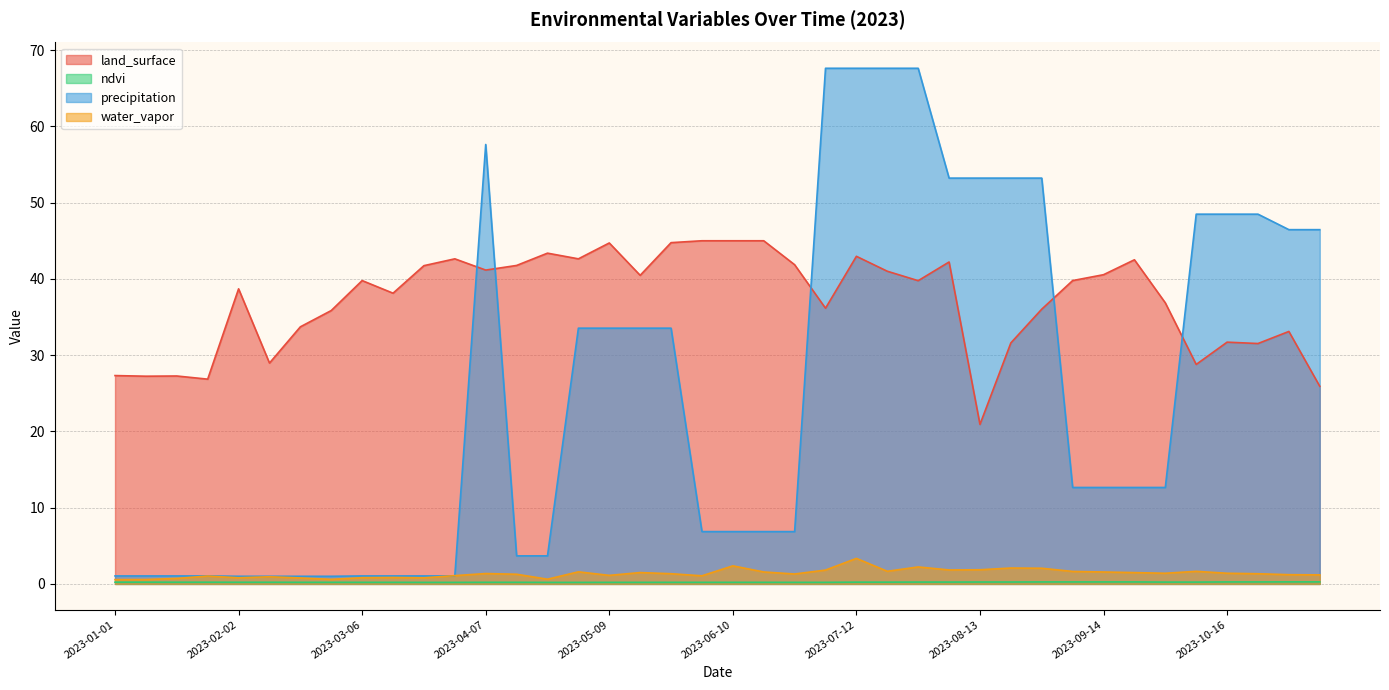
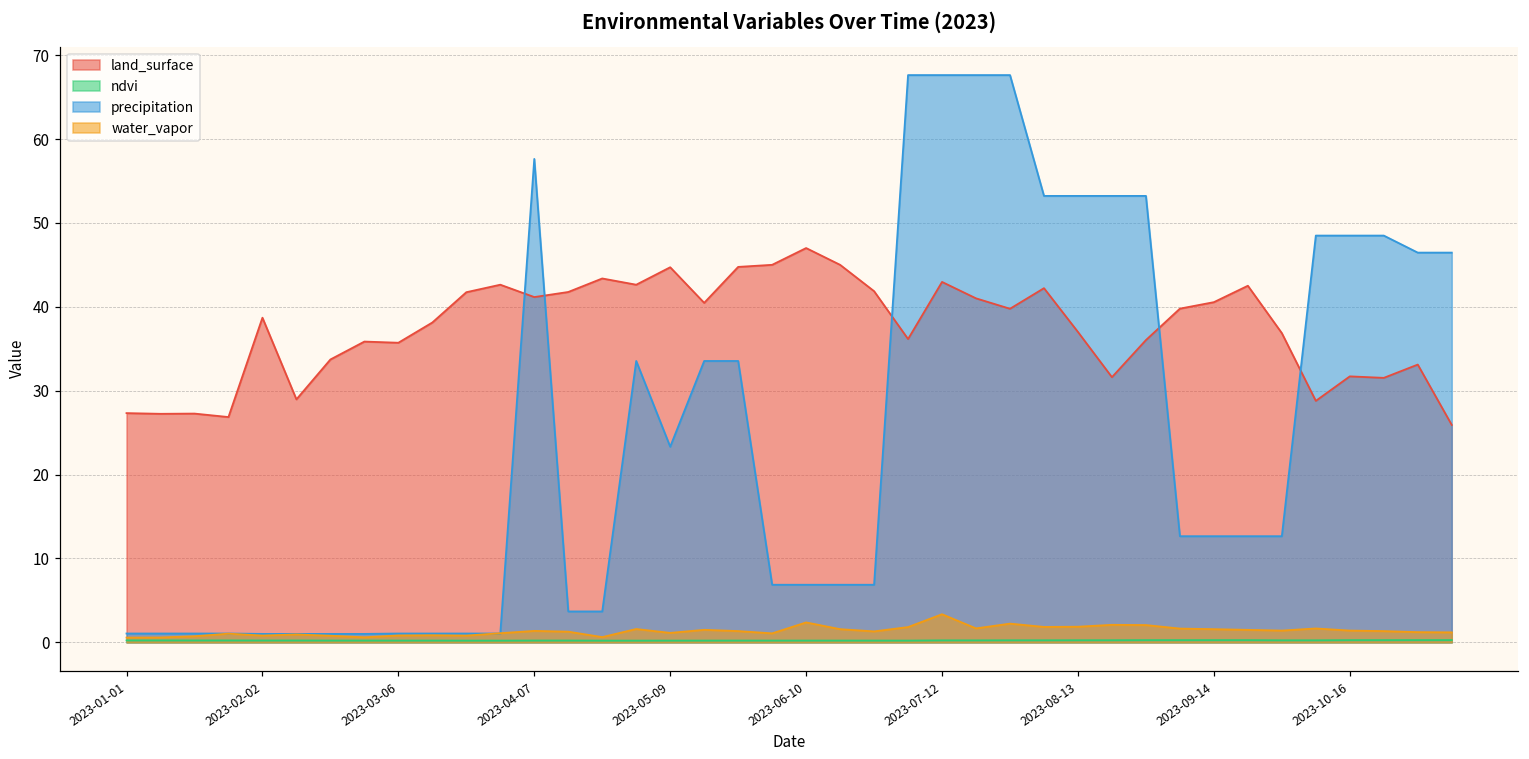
  {
    "land_surface": {
      "2023-01-01": 27,
      "2023-02-02": 39,
-     "2023-03-06": 40,
+     "2023-03-06": 36,
      "2023-04-07": 41,
      "2023-05-09": 45,
-     "2023-06-10": 45,
+     "2023-06-10": 47,
      "2023-07-12": 43,
-     "2023-08-13": 21,
+     "2023-08-13": 37,
      "2023-09-14": 41,
      "2023-10-16": 32
    },
    "ndvi": {
      "2023-01-01": 0,
      "2023-02-02": 0,
      "2023-03-06": 0,
      "2023-04-07": 0,
      "2023-05-09": 0,
      "2023-06-10": 0,
      "2023-07-12": 0,
      "2023-08-13": 0,
      "2023-09-14": 0,
      "2023-10-16": 0
    },
    "precipitation": {
      "2023-01-01": 1,
      "2023-04-07": 58,
-     "2023-05-09": 34,
+     "2023-05-09": 23,
      "2023-06-10": 7,
      "2023-07-12": 68,
      "2023-08-13": 53,
      "2023-09-14": 13,
      "2023-10-16": 48
    },
    "water_vapor": {
      "2023-01-01": 1,
      "2023-04-07": 1,
      "2023-05-09": 1,
      "2023-06-10": 2,
      "2023-07-12": 3,
      "2023-08-13": 2,
      "2023-09-14": 2,
      "2023-10-16": 1
    }
  }
